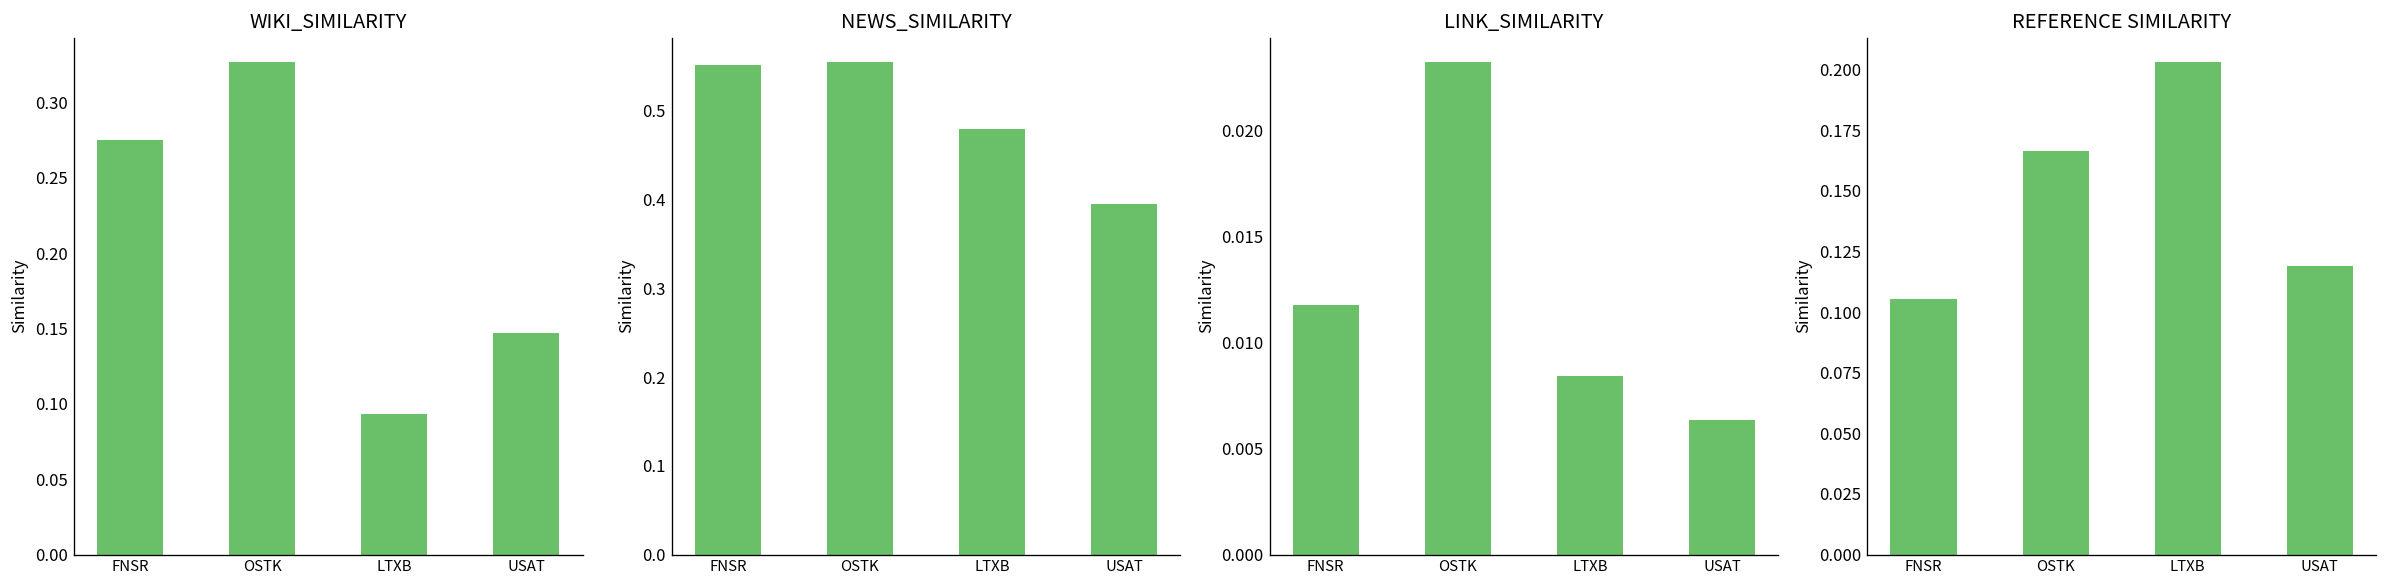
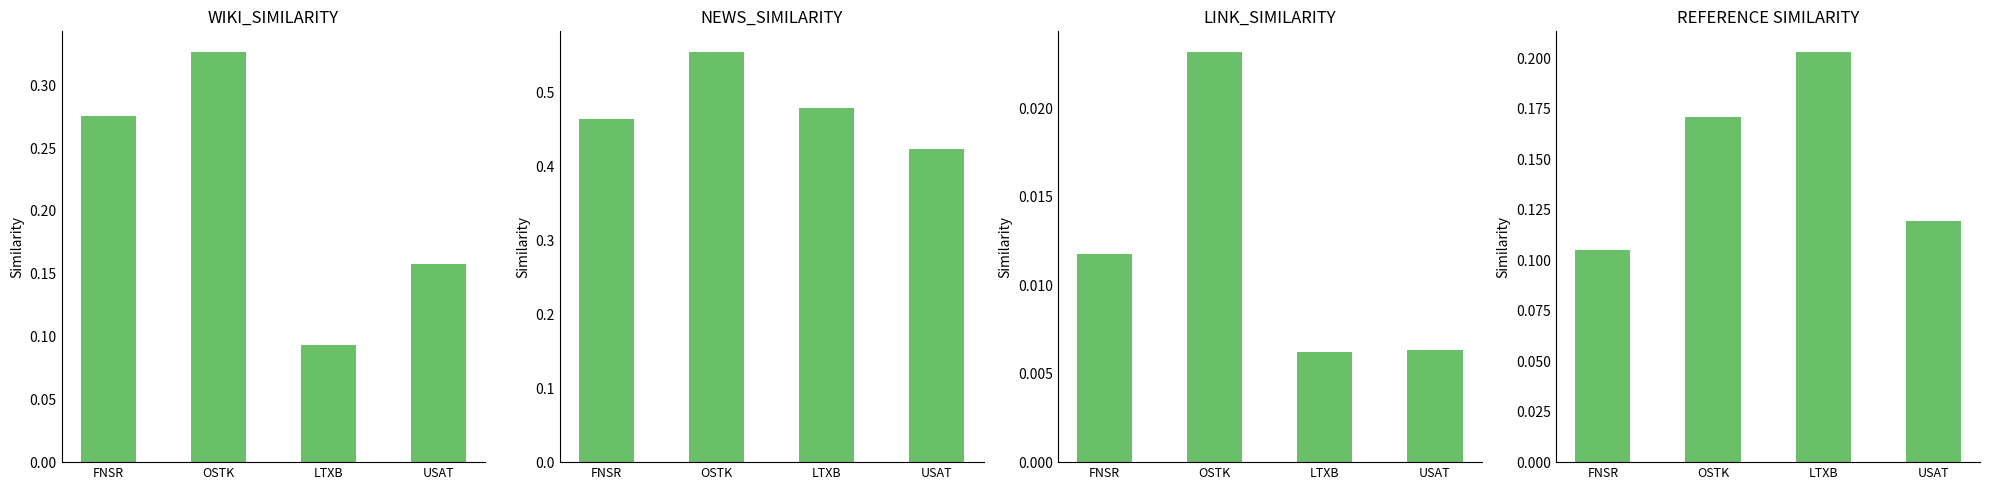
  {
    "WIKI_SIMILARITY": {
      "FNSR": 0.275,
      "OSTK": 0.327,
      "LTXB": 0.093,
-     "USAT": 0.147
+     "USAT": 0.158
    },
    "NEWS_SIMILARITY": {
-     "FNSR": 0.55,
+     "FNSR": 0.46,
      "OSTK": 0.55,
      "LTXB": 0.48,
-     "USAT": 0.39
+     "USAT": 0.42
    },
    "LINK_SIMILARITY": {
      "FNSR": 0.0118,
      "OSTK": 0.0232,
-     "LTXB": 0.0084,
+     "LTXB": 0.0062,
      "USAT": 0.0063
    },
    "REFERENCE SIMILARITY": {
      "FNSR": 0.105,
-     "OSTK": 0.166,
+     "OSTK": 0.171,
      "LTXB": 0.203,
      "USAT": 0.119
    }
  }
